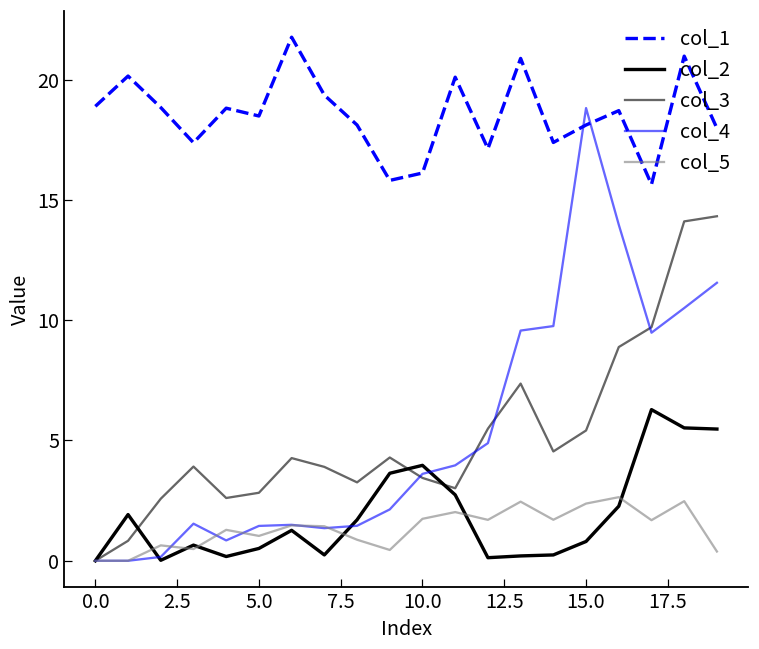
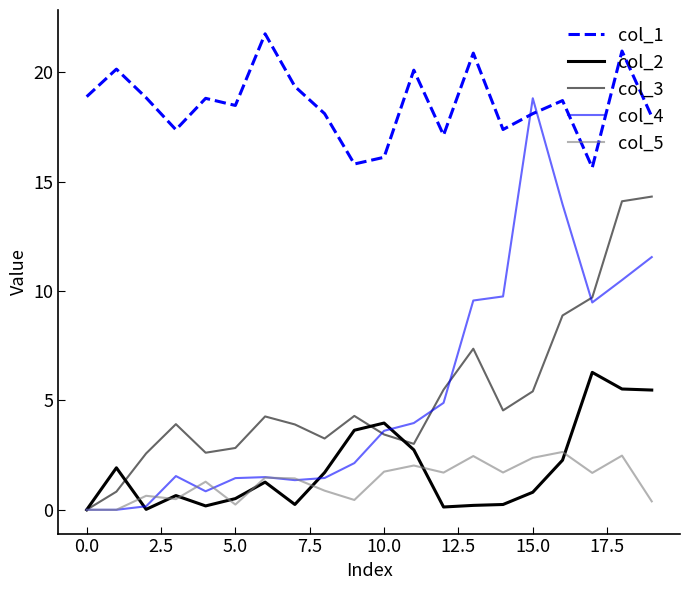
  {
    "col_5": {
-     "5.0": 1.0,
+     "5.0": 0.2,
      "10.0": 1.7,
      "15.0": 2.4
    }
  }
